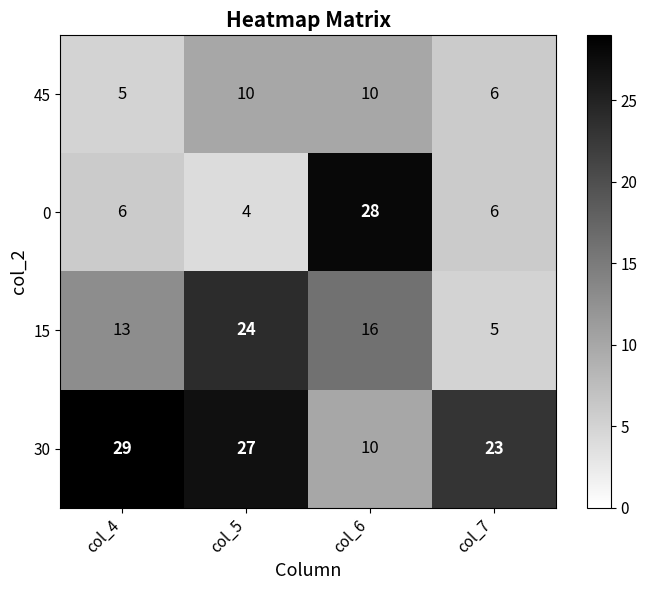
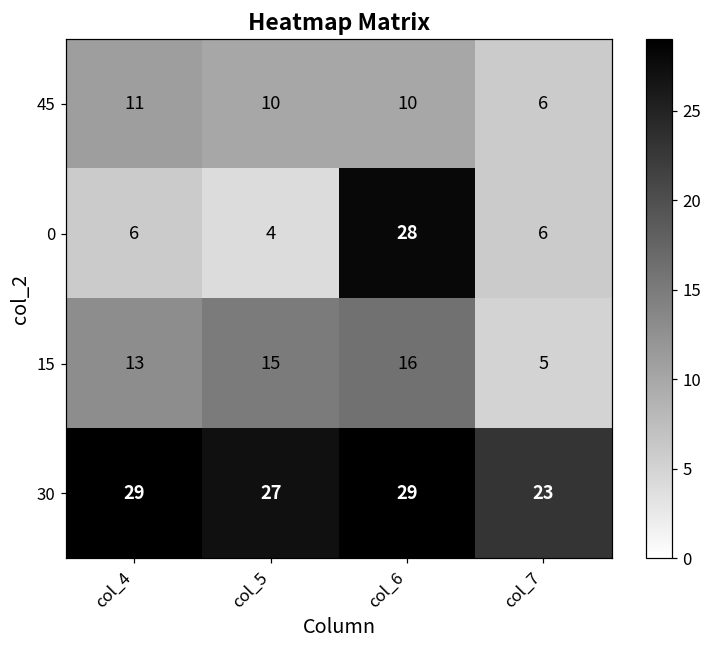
  {
    "45": {
-     "col_4": 5,
+     "col_4": 11,
      "col_5": 10,
      "col_6": 10,
      "col_7": 6
    },
    "0": {
      "col_4": 6,
      "col_5": 4,
      "col_6": 28,
      "col_7": 6
    },
    "15": {
      "col_4": 13,
-     "col_5": 24,
+     "col_5": 15,
      "col_6": 16,
      "col_7": 5
    },
    "30": {
      "col_4": 29,
      "col_5": 27,
-     "col_6": 10,
+     "col_6": 29,
      "col_7": 23
    }
  }
